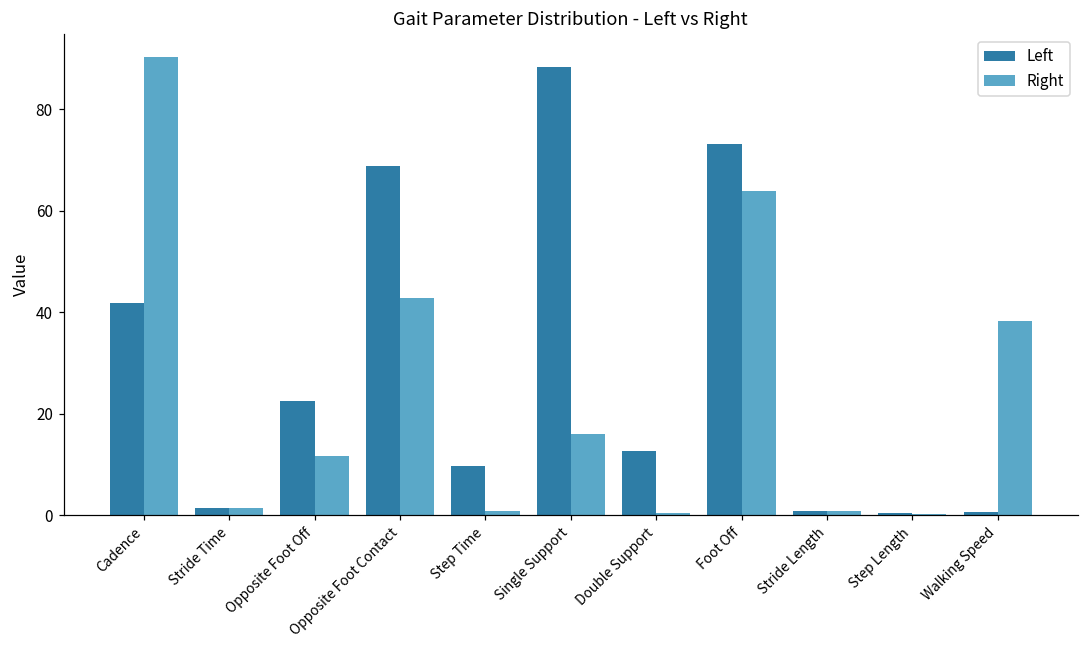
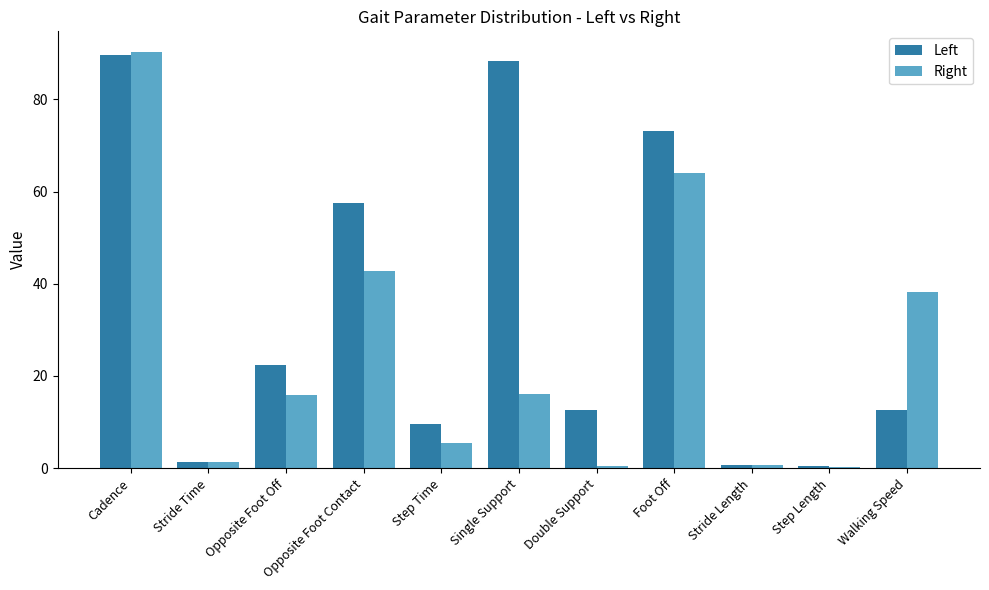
  {
    "Left": {
-     "Cadence": 42,
+     "Cadence": 90,
      "Stride Time": 1,
      "Opposite Foot Off": 22,
-     "Opposite Foot Contact": 69,
+     "Opposite Foot Contact": 57,
      "Step Time": 10,
      "Single Support": 88,
      "Double Support": 13,
      "Foot Off": 73,
      "Stride Length": 1,
-     "Walking Speed": 1
+     "Walking Speed": 13
    },
    "Right": {
      "Cadence": 90,
      "Stride Time": 1,
-     "Opposite Foot Off": 12,
+     "Opposite Foot Off": 16,
      "Opposite Foot Contact": 43,
-     "Step Time": 1,
+     "Step Time": 6,
      "Single Support": 16,
      "Foot Off": 64,
      "Stride Length": 1,
      "Walking Speed": 38
    }
  }
